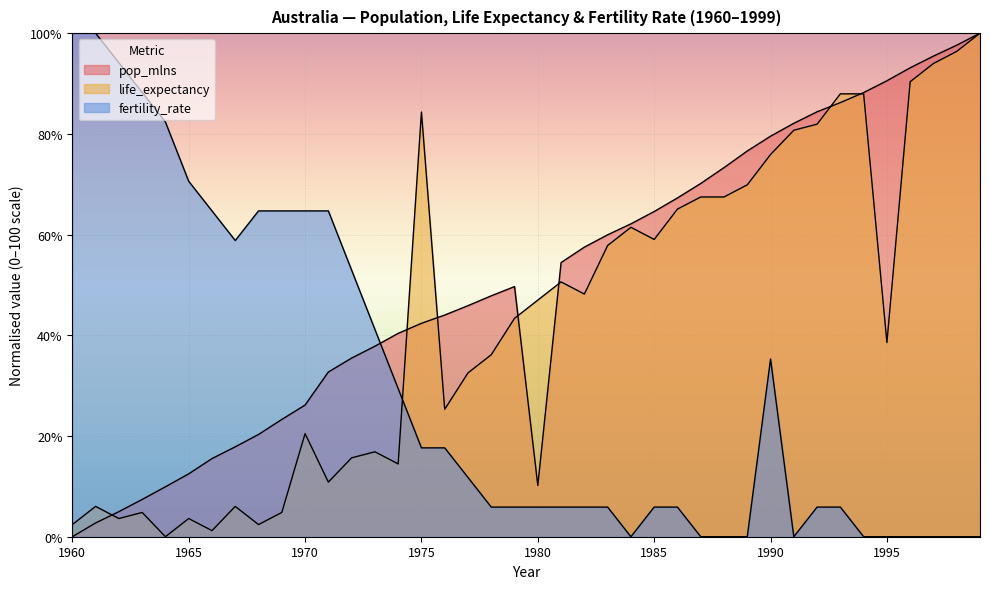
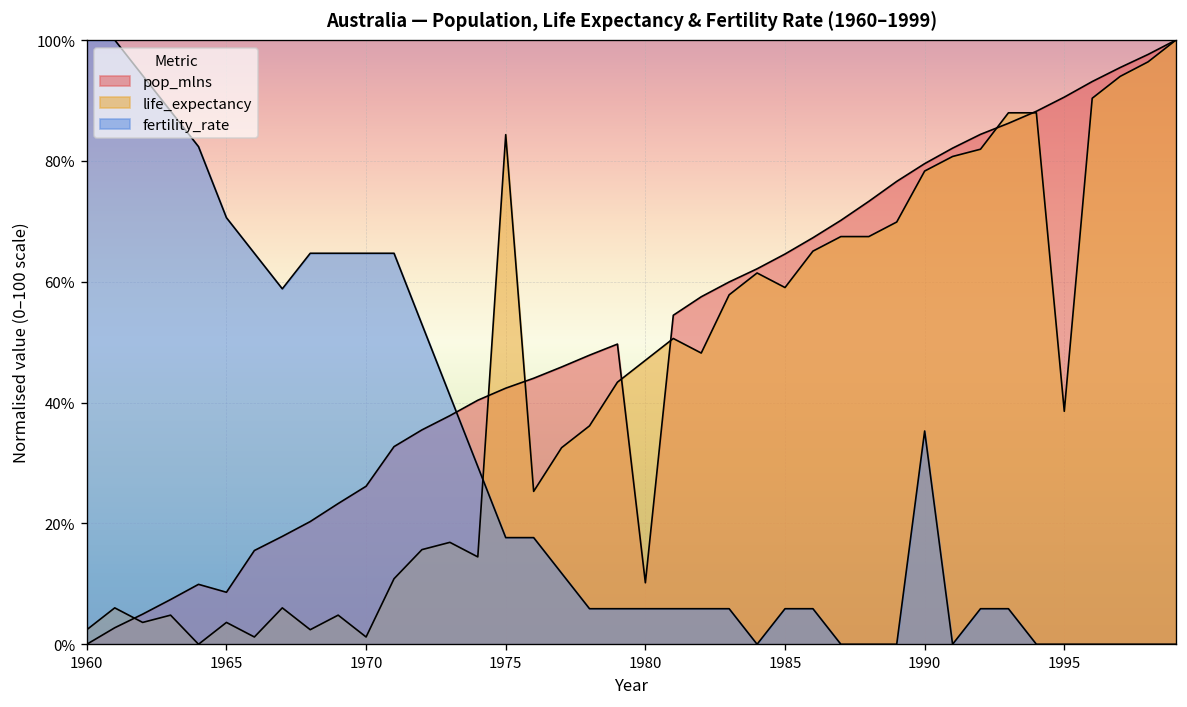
  {
    "pop_mlns": {
      "1960": "0%",
-     "1965": "12%",
+     "1965": "9%",
      "1970": "26%",
      "1975": "42%",
      "1980": "10%",
      "1985": "65%",
      "1990": "80%",
      "1995": "91%"
    },
    "life_expectancy": {
      "1960": "2%",
      "1965": "4%",
-     "1970": "20%",
+     "1970": "1%",
      "1975": "84%",
      "1980": "47%",
      "1985": "59%",
-     "1990": "76%",
+     "1990": "78%",
      "1995": "39%"
    },
    "fertility_rate": {
      "1960": "100%",
      "1965": "71%",
      "1970": "65%",
      "1975": "18%",
      "1980": "6%",
      "1985": "6%",
      "1990": "35%",
      "1995": "0%"
    }
  }
